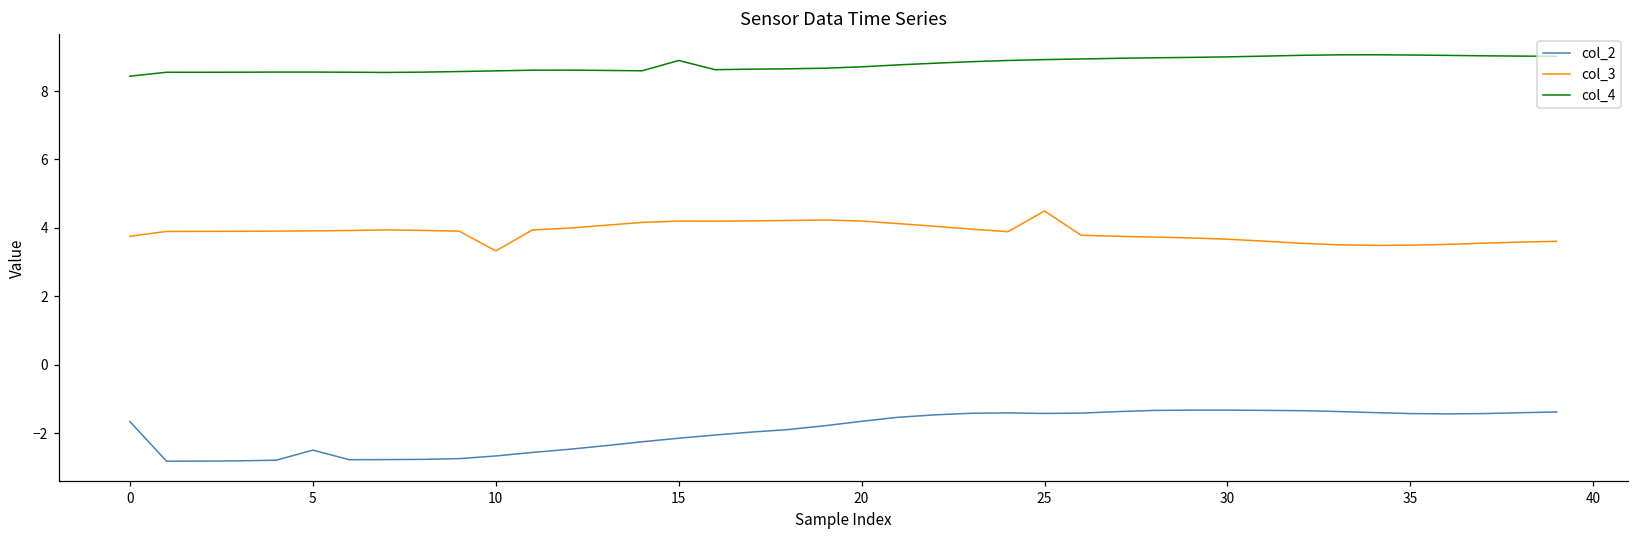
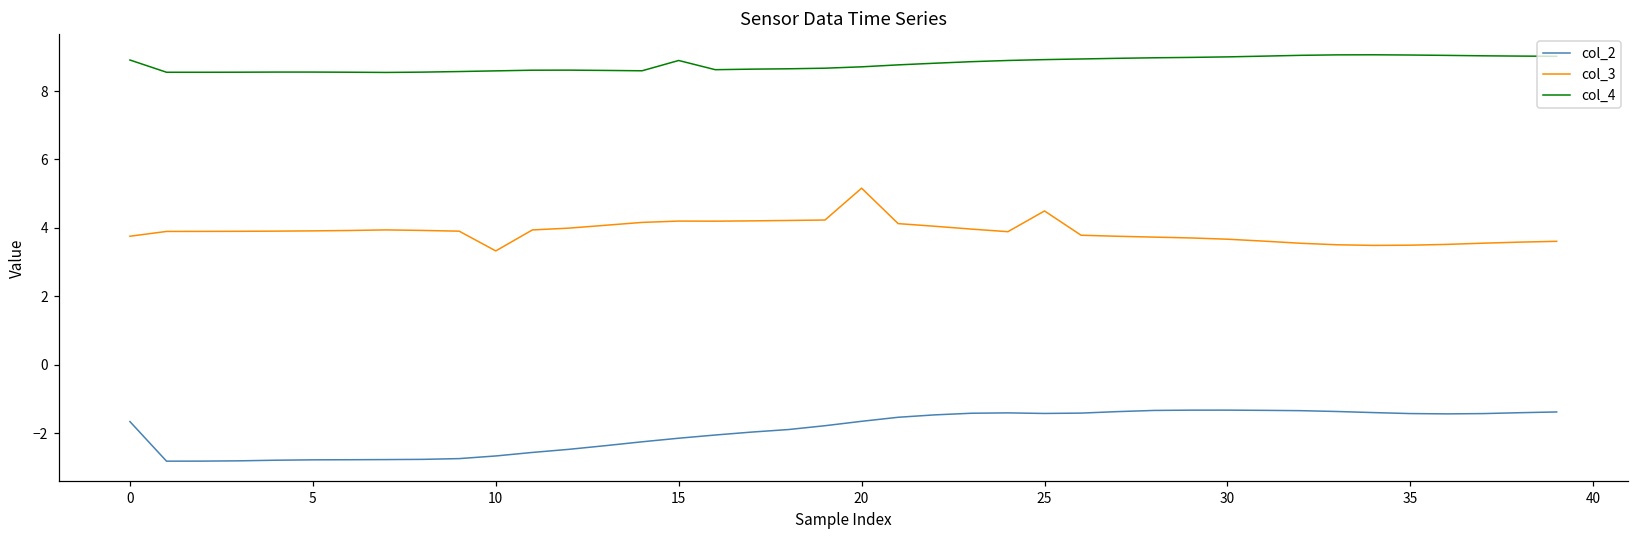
  {
    "col_2": {
      "0": -1.7,
-     "5": -2.5,
+     "5": -2.8,
      "10": -2.7,
      "15": -2.1,
      "20": -1.6,
      "25": -1.4,
      "30": -1.3,
      "35": -1.4
    },
    "col_3": {
      "0": 3.8,
      "5": 3.9,
      "10": 3.3,
      "15": 4.2,
-     "20": 4.2,
+     "20": 5.2,
      "25": 4.5,
      "30": 3.7,
      "35": 3.5
    },
    "col_4": {
-     "0": 8.4,
+     "0": 8.9,
      "5": 8.6,
      "10": 8.6,
      "15": 8.9,
      "20": 8.7,
      "25": 8.9,
      "30": 9.0,
      "35": 9.1
    }
  }
